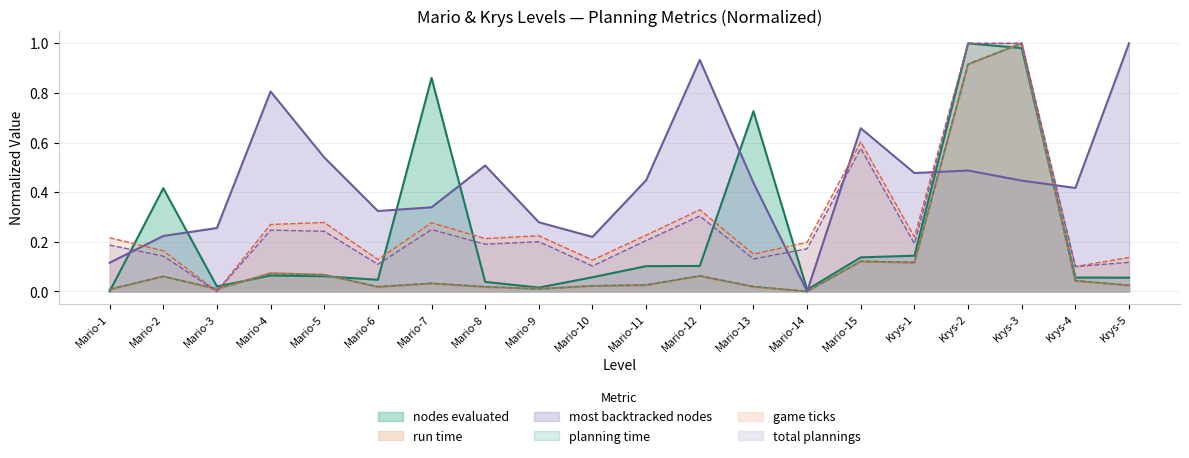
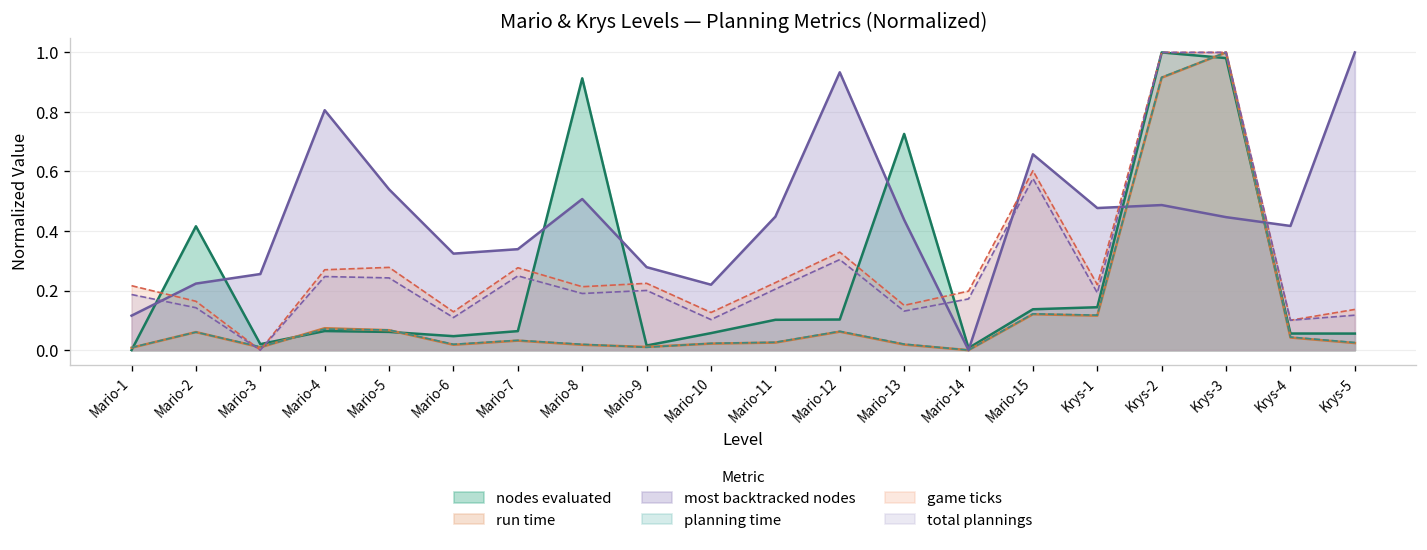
  {
    "nodes evaluated": {
      "Mario-2": 0.42,
      "Mario-6": 0.05,
-     "Mario-7": 0.86,
-     "Mario-8": 0.04,
+     "Mario-7": 0.06,
+     "Mario-8": 0.91,
      "Mario-10": 0.06,
      "Mario-11": 0.10,
      "Mario-12": 0.10,
      "Mario-13": 0.73,
      "Mario-15": 0.14,
      "Krys-1": 0.14,
      "Krys-3": 0.98,
      "Krys-4": 0.06,
      "Krys-5": 0.06
    }
  }
